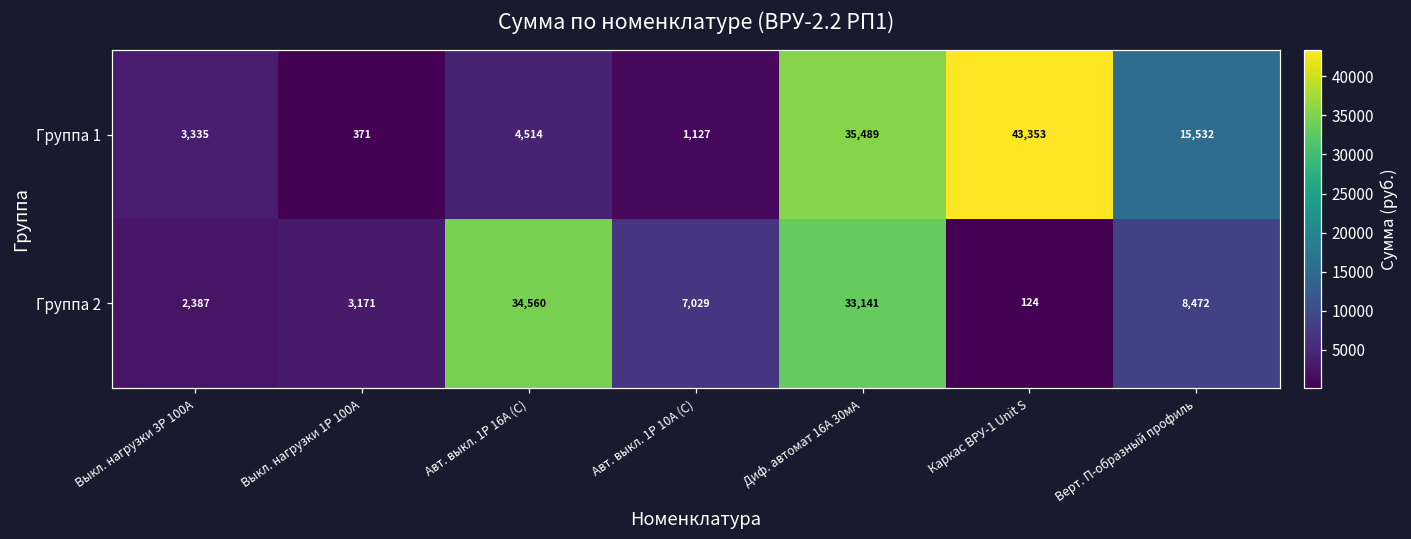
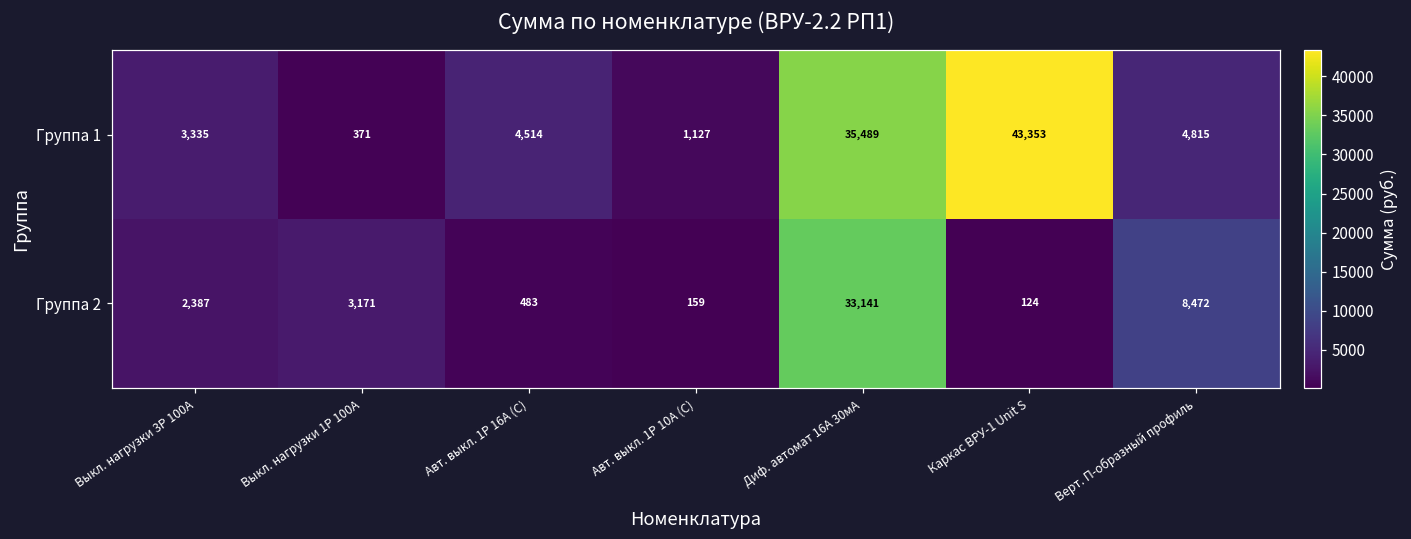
  {
    "Группа 1": {
      "Выкл. нагрузки 3P 100А": "3,335",
      "Выкл. нагрузки 1P 100А": "371",
      "Авт. выкл. 1P 16А (C)": "4,514",
      "Авт. выкл. 1P 10А (C)": "1,127",
      "Диф. автомат 16А 30мА": "35,489",
      "Каркас ВРУ-1 Unit S": "43,353",
-     "Верт. П-образный профиль": "15,532"
+     "Верт. П-образный профиль": "4,815"
    },
    "Группа 2": {
      "Выкл. нагрузки 3P 100А": "2,387",
      "Выкл. нагрузки 1P 100А": "3,171",
-     "Авт. выкл. 1P 16А (C)": "34,560",
-     "Авт. выкл. 1P 10А (C)": "7,029",
+     "Авт. выкл. 1P 16А (C)": "483",
+     "Авт. выкл. 1P 10А (C)": "159",
      "Диф. автомат 16А 30мА": "33,141",
      "Каркас ВРУ-1 Unit S": "124",
      "Верт. П-образный профиль": "8,472"
    }
  }
